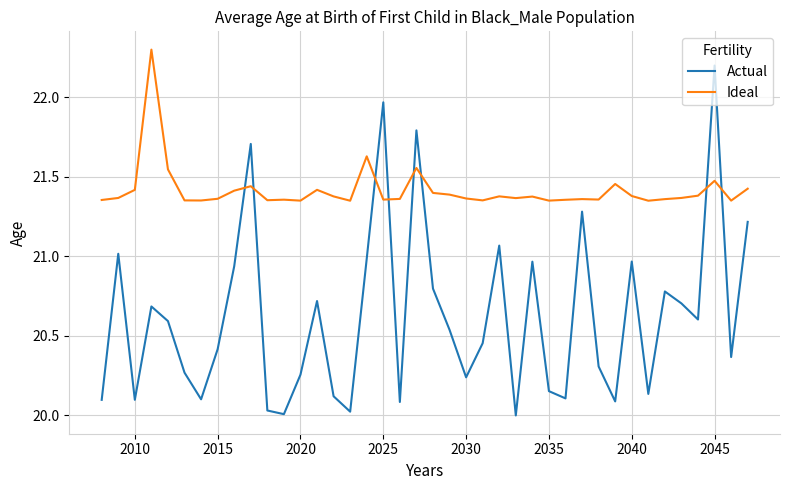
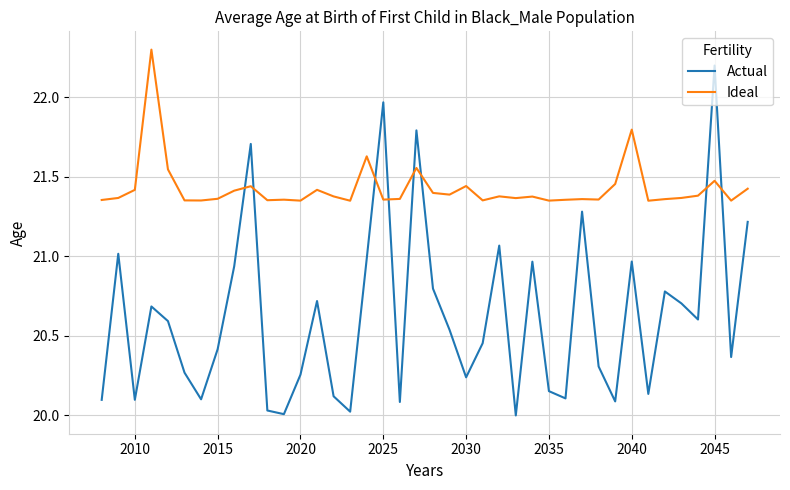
  {
    "Actual": {
      "2010": 20.10,
      "2015": 20.42,
      "2020": 20.26,
      "2025": 21.97,
      "2030": 20.24,
      "2035": 20.15,
      "2040": 20.97
    },
    "Ideal": {
      "2010": 21.42,
      "2015": 21.36,
      "2020": 21.35,
      "2025": 21.36,
-     "2030": 21.36,
+     "2030": 21.44,
      "2035": 21.35,
-     "2040": 21.38,
+     "2040": 21.80,
      "2045": 21.48
    }
  }
